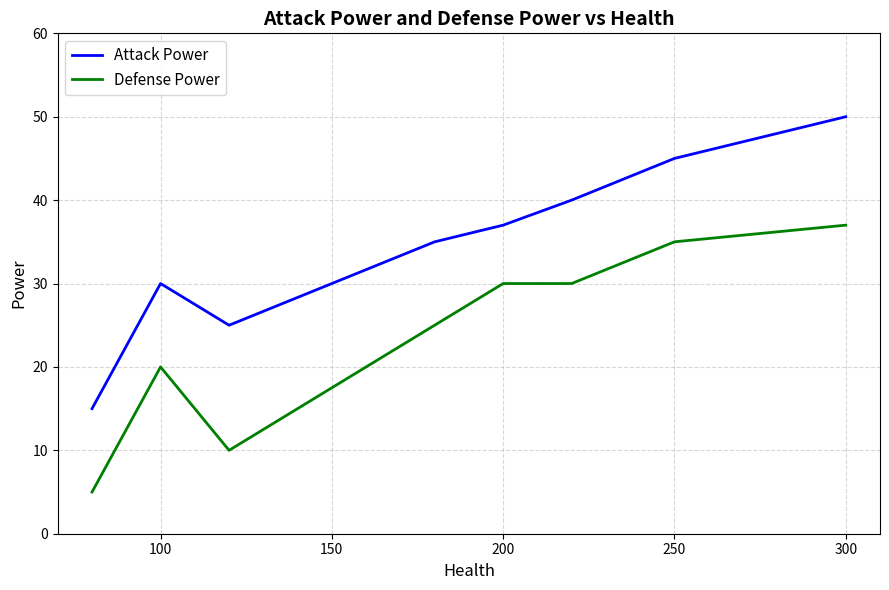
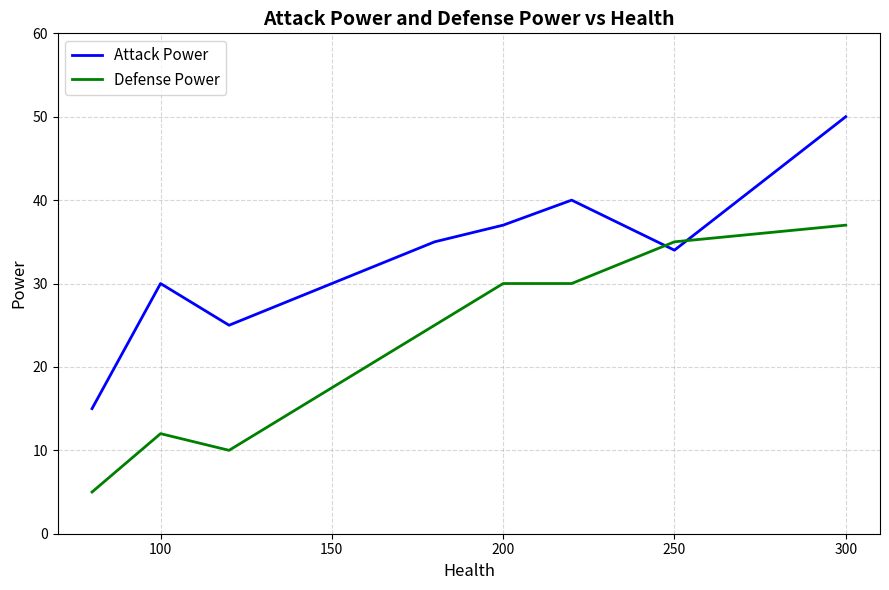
  {
    "Attack Power": {
      "100": 30,
      "200": 37,
-     "250": 45,
+     "250": 34,
      "300": 50
    },
    "Defense Power": {
-     "100": 20,
+     "100": 12,
      "200": 30,
      "250": 35,
      "300": 37
    }
  }
